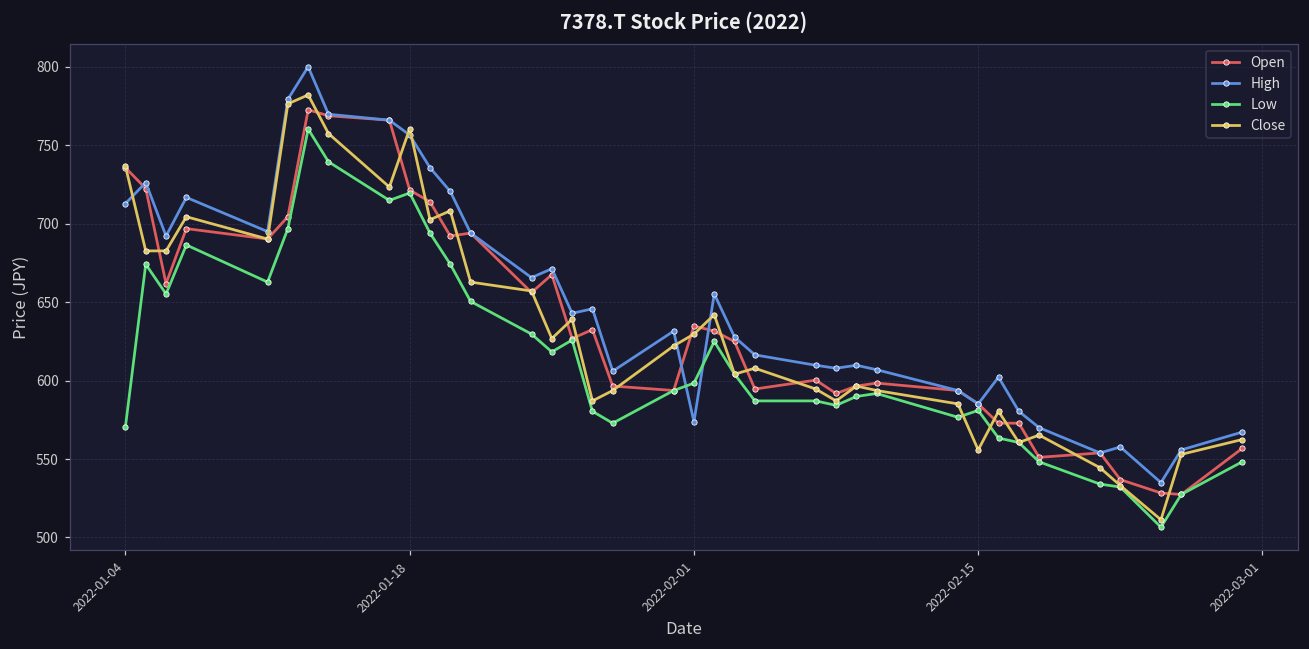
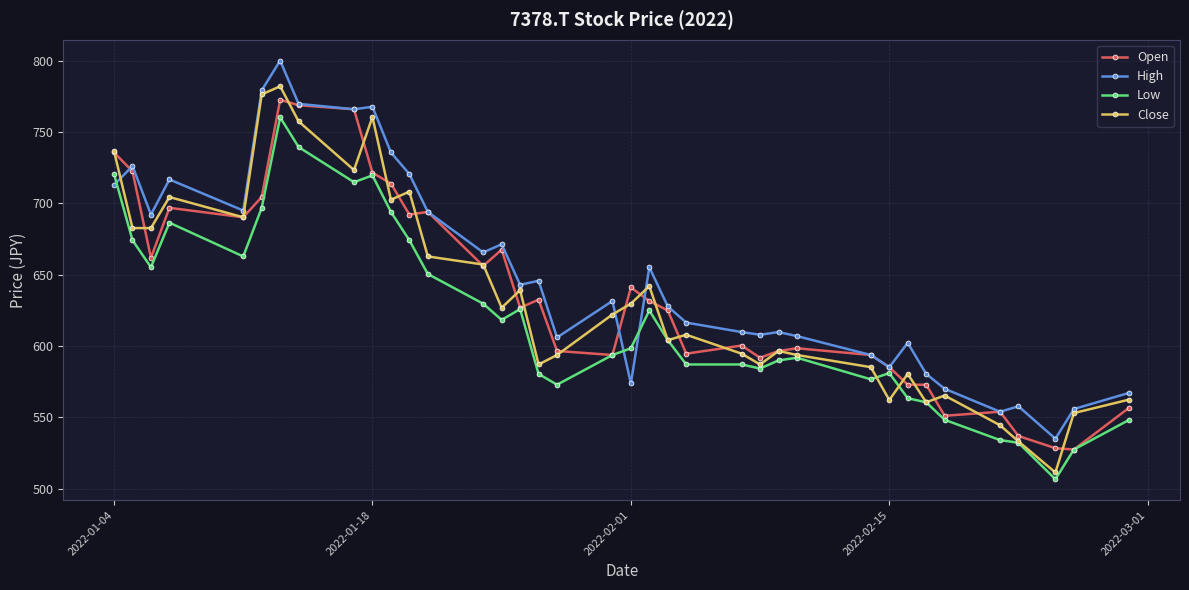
  {
    "Open": {
      "2022-01-18": 722,
-     "2022-02-01": 635
+     "2022-02-01": 641
    },
    "High": {
      "2022-01-04": 713,
-     "2022-01-18": 757,
+     "2022-01-18": 768,
      "2022-02-01": 574
    },
    "Low": {
-     "2022-01-04": 571,
+     "2022-01-04": 721,
      "2022-01-18": 720,
      "2022-02-01": 598,
      "2022-02-15": 581
    },
    "Close": {
      "2022-01-18": 761,
      "2022-02-01": 630,
-     "2022-02-15": 556
+     "2022-02-15": 562
    }
  }
